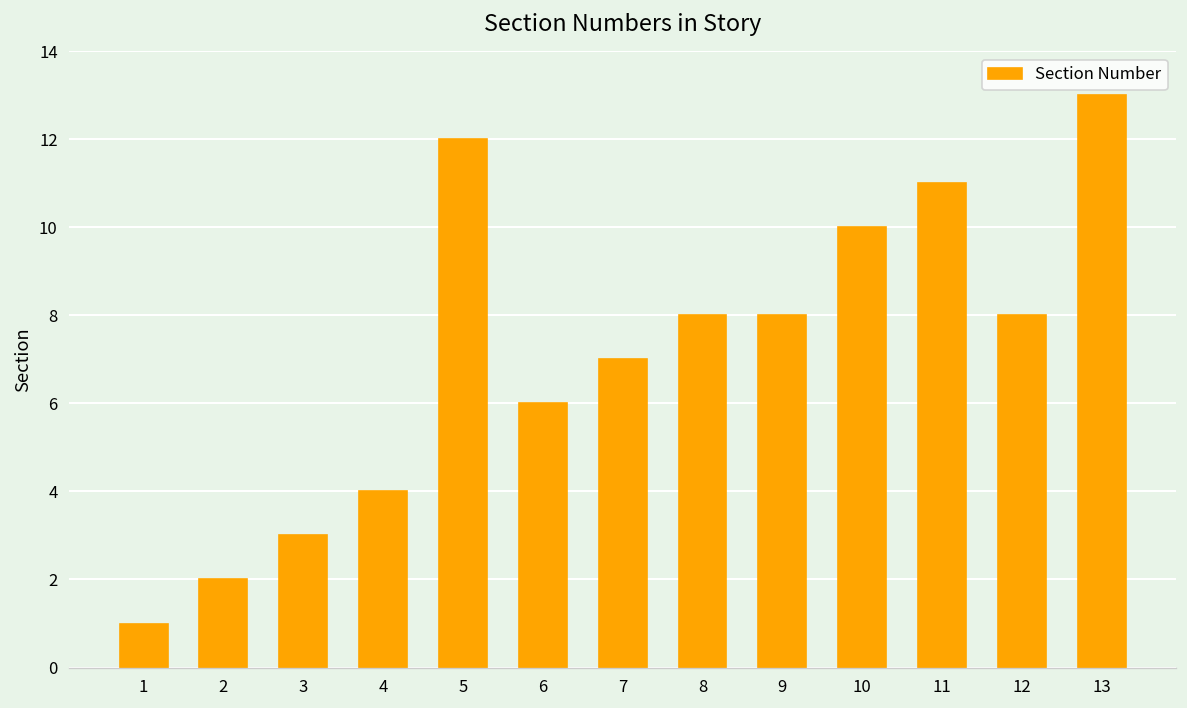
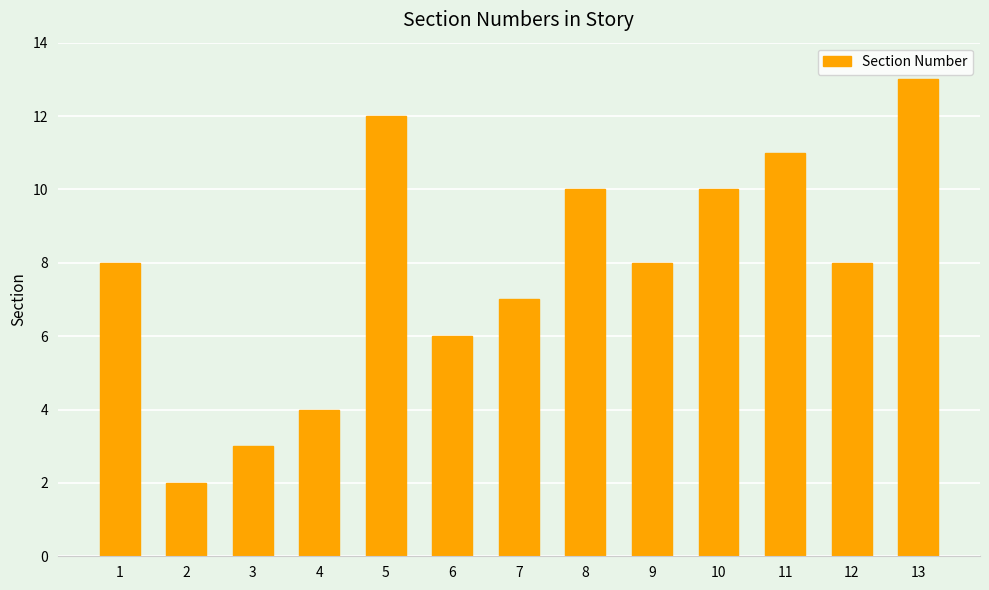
  {
-   "1": 1,
+   "1": 8,
    "2": 2,
    "3": 3,
    "4": 4,
    "5": 12,
    "6": 6,
    "7": 7,
-   "8": 8,
+   "8": 10,
    "9": 8,
    "10": 10,
    "11": 11,
    "12": 8,
    "13": 13
  }
